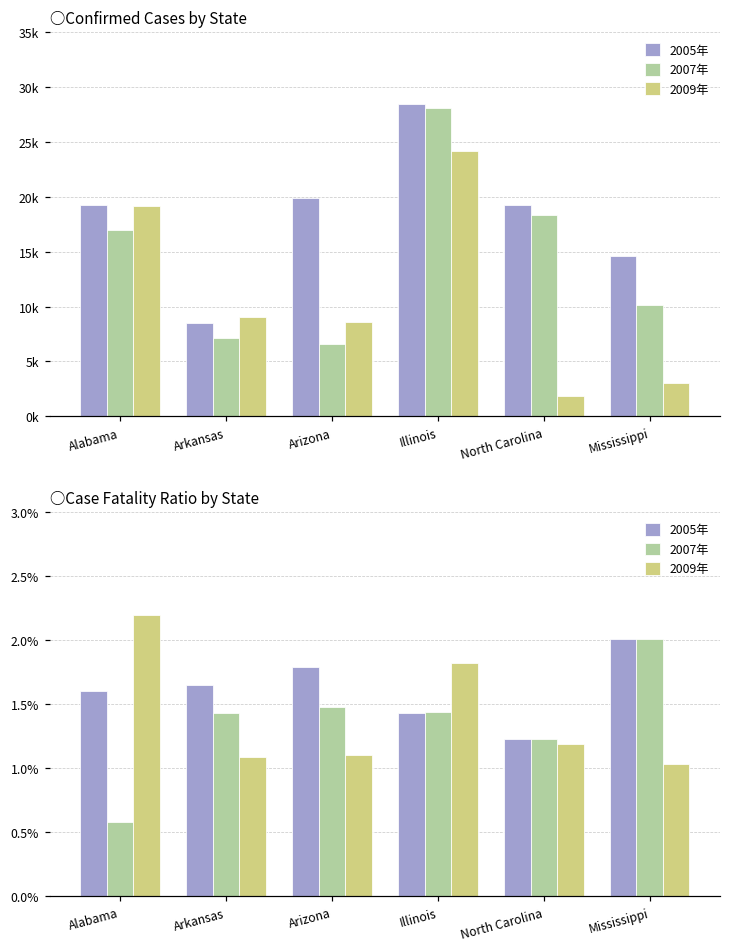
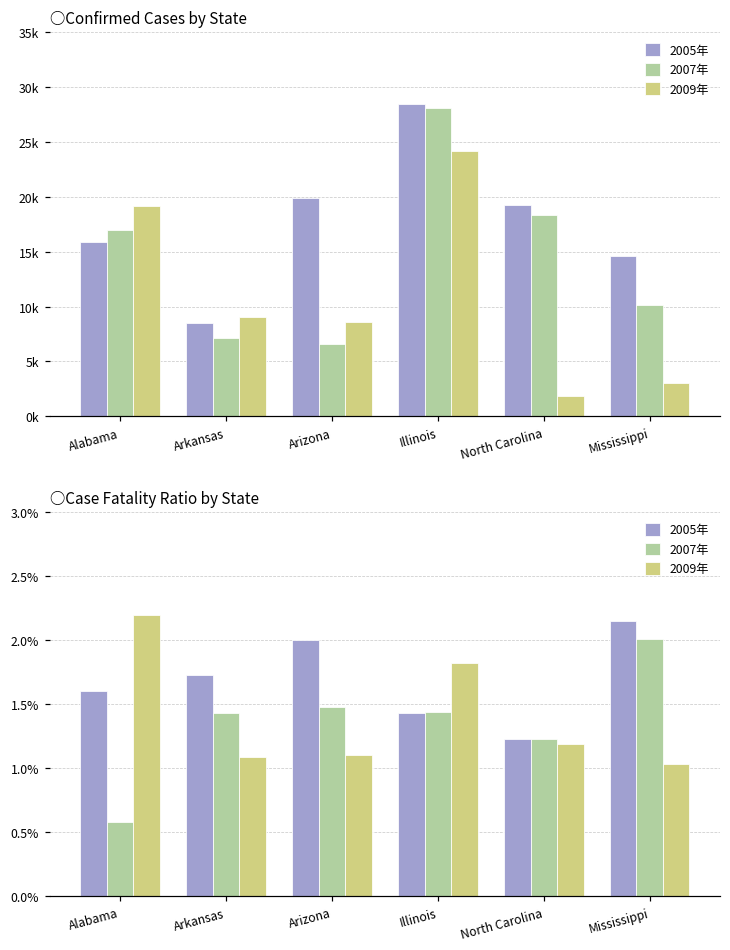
  {
    "○Confirmed Cases by State": {
      "2005年": {
-       "Alabama": "19000",
+       "Alabama": "16000",
        "Arkansas": "9000",
        "Arizona": "20000",
        "Illinois": "28000",
        "North Carolina": "19000",
        "Mississippi": "15000"
      }
    },
    "○Case Fatality Ratio by State": {
      "2005年": {
        "Alabama": "1.60%",
-       "Arkansas": "1.65%",
-       "Arizona": "1.79%",
+       "Arkansas": "1.73%",
+       "Arizona": "2.00%",
        "Illinois": "1.43%",
        "North Carolina": "1.23%",
-       "Mississippi": "2.01%"
+       "Mississippi": "2.15%"
      }
    }
  }
